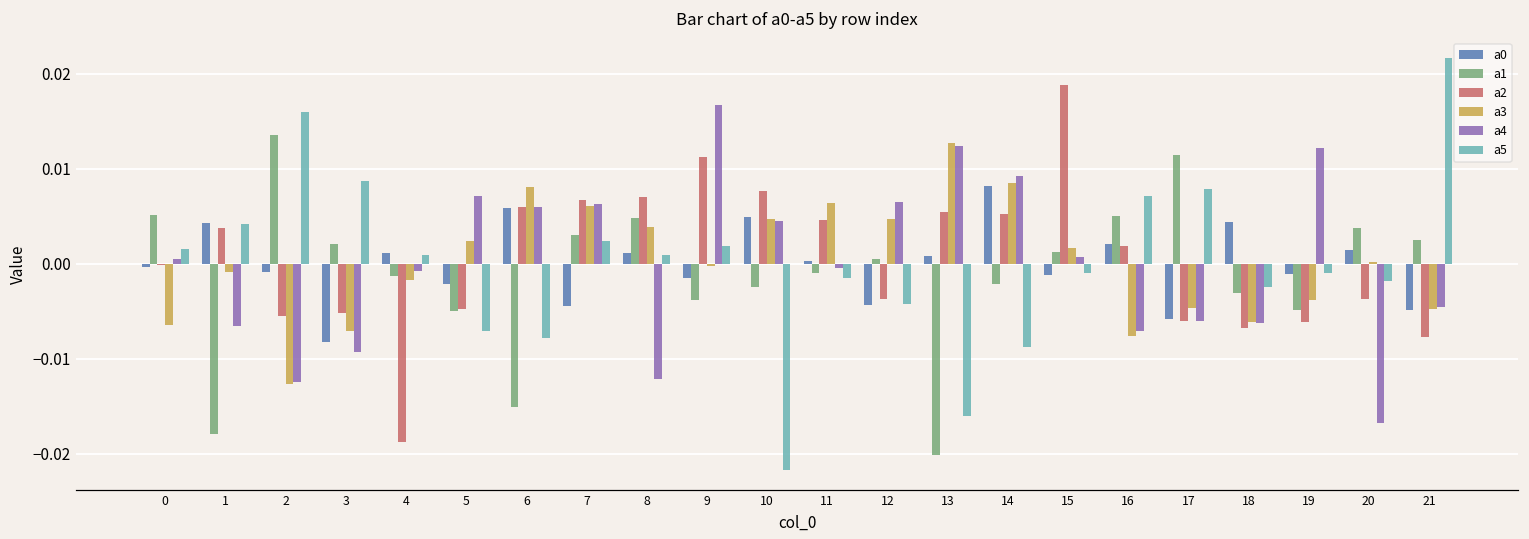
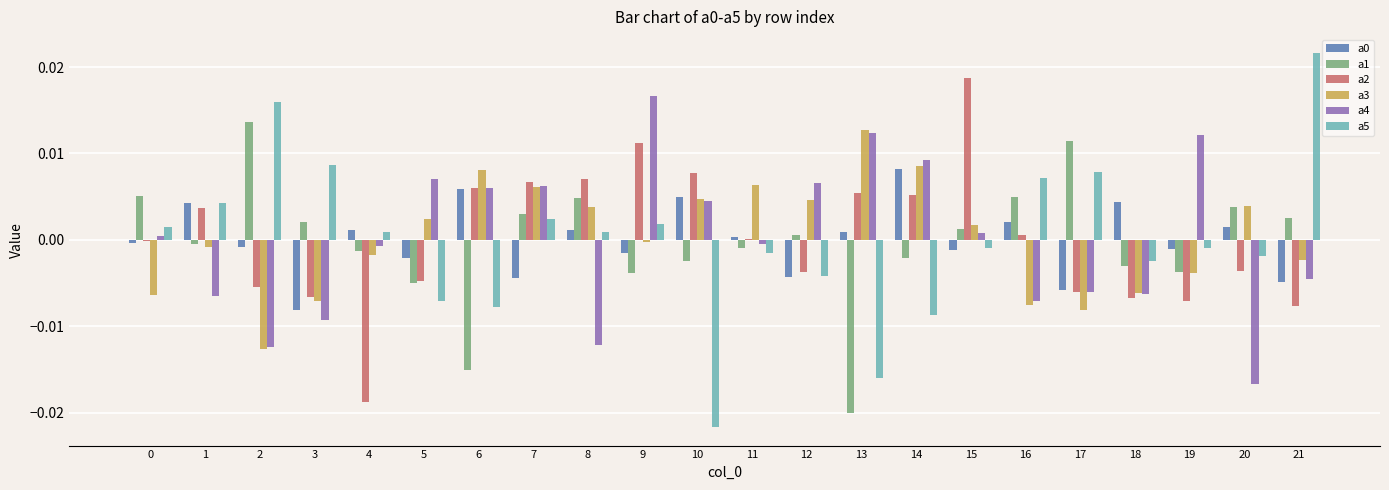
  {
    "a1": {
      "0": 0.005,
-     "1": -0.018,
+     "1": -0.001,
      "2": 0.014,
      "3": 0.002,
      "4": -0.001,
      "5": -0.005,
      "6": -0.015,
      "7": 0.003,
      "8": 0.005,
      "9": -0.004,
      "10": -0.002,
      "11": -0.001,
      "12": 0.001,
      "13": -0.020,
      "14": -0.002,
      "15": 0.001,
      "16": 0.005,
      "17": 0.011,
      "18": -0.003,
-     "19": -0.005,
+     "19": -0.004,
      "20": 0.004,
      "21": 0.002
    },
    "a2": {
      "1": 0.004,
      "2": -0.005,
-     "3": -0.005,
+     "3": -0.007,
      "4": -0.019,
      "5": -0.005,
      "6": 0.006,
      "7": 0.007,
      "8": 0.007,
      "9": 0.011,
      "10": 0.008,
-     "11": 0.005,
+     "11": 0.000,
      "12": -0.004,
      "13": 0.005,
      "14": 0.005,
      "15": 0.019,
-     "16": 0.002,
+     "16": 0.001,
      "17": -0.006,
      "18": -0.007,
-     "19": -0.006,
+     "19": -0.007,
      "20": -0.004,
      "21": -0.008
    },
    "a3": {
      "0": -0.006,
      "1": -0.001,
      "2": -0.013,
      "3": -0.007,
      "4": -0.002,
      "5": 0.002,
      "6": 0.008,
      "7": 0.006,
      "8": 0.004,
      "10": 0.005,
      "11": 0.006,
      "12": 0.005,
      "13": 0.013,
      "14": 0.008,
      "15": 0.002,
      "16": -0.008,
-     "17": -0.005,
+     "17": -0.008,
      "18": -0.006,
      "19": -0.004,
-     "20": 0.000,
-     "21": -0.005
+     "20": 0.004,
+     "21": -0.002
    }
  }
